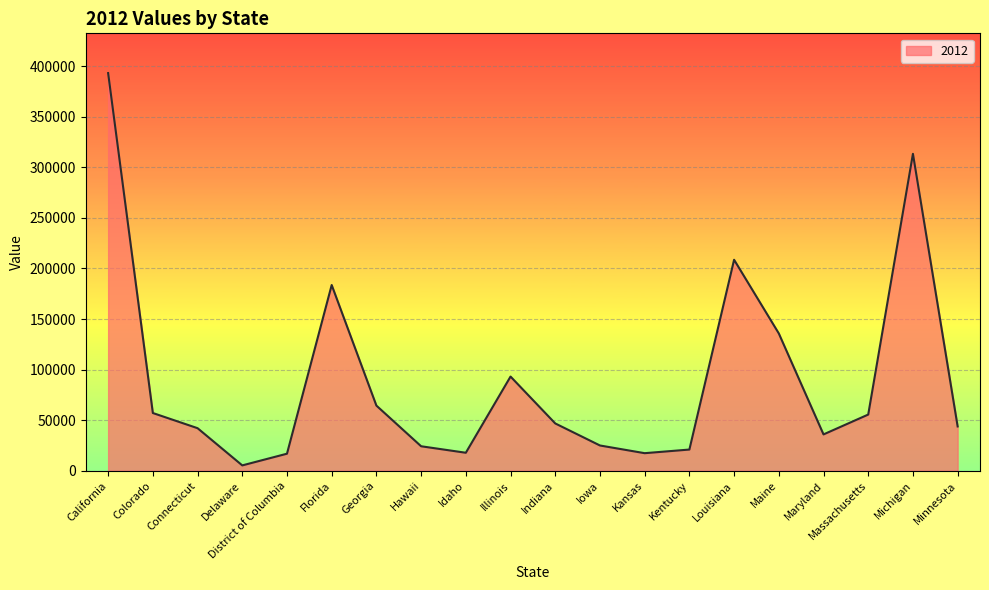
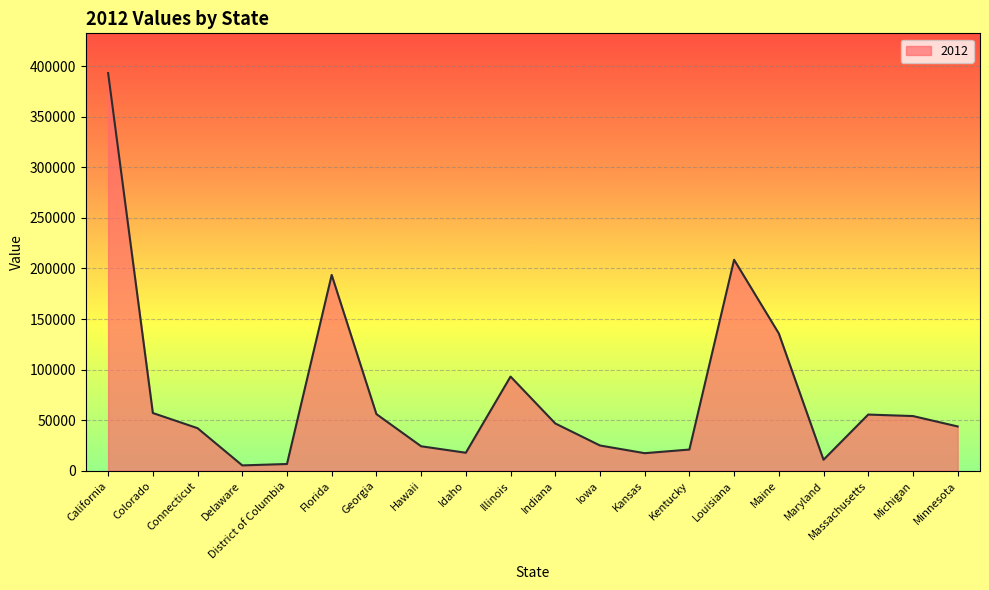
  {
    "California": 393000,
    "Colorado": 57000,
    "Connecticut": 42000,
    "Delaware": 5000,
-   "District of Columbia": 17000,
-   "Florida": 184000,
-   "Georgia": 64000,
+   "District of Columbia": 7000,
+   "Florida": 194000,
+   "Georgia": 56000,
    "Hawaii": 24000,
    "Idaho": 18000,
    "Illinois": 93000,
    "Indiana": 47000,
    "Iowa": 25000,
    "Kansas": 17000,
    "Kentucky": 21000,
    "Louisiana": 209000,
    "Maine": 136000,
-   "Maryland": 36000,
+   "Maryland": 11000,
    "Massachusetts": 56000,
-   "Michigan": 313000,
+   "Michigan": 54000,
    "Minnesota": 44000
  }
